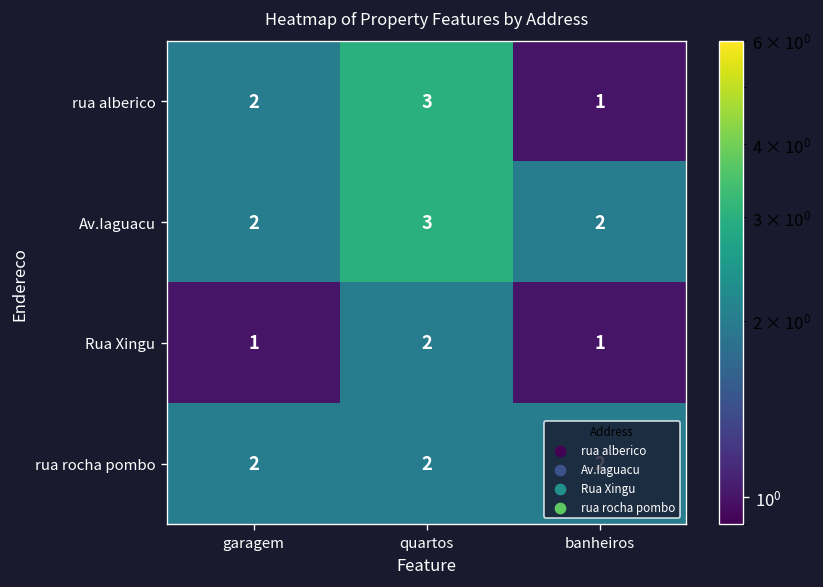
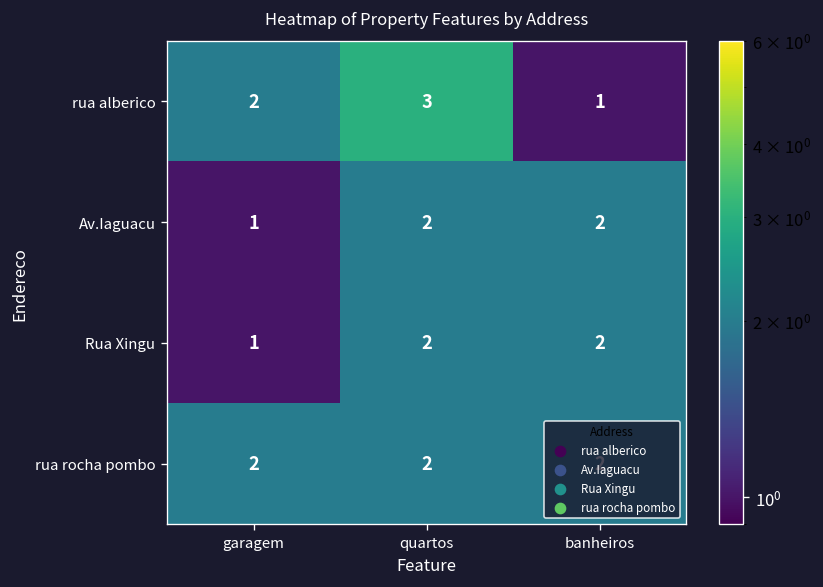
  {
    "rua alberico": {
      "garagem": 2,
      "quartos": 3,
      "banheiros": 1
    },
    "Av.Iaguacu": {
-     "garagem": 2,
-     "quartos": 3,
+     "garagem": 1,
+     "quartos": 2,
      "banheiros": 2
    },
    "Rua Xingu": {
      "garagem": 1,
      "quartos": 2,
-     "banheiros": 1
+     "banheiros": 2
    },
    "rua rocha pombo": {
      "garagem": 2,
      "quartos": 2
    }
  }
